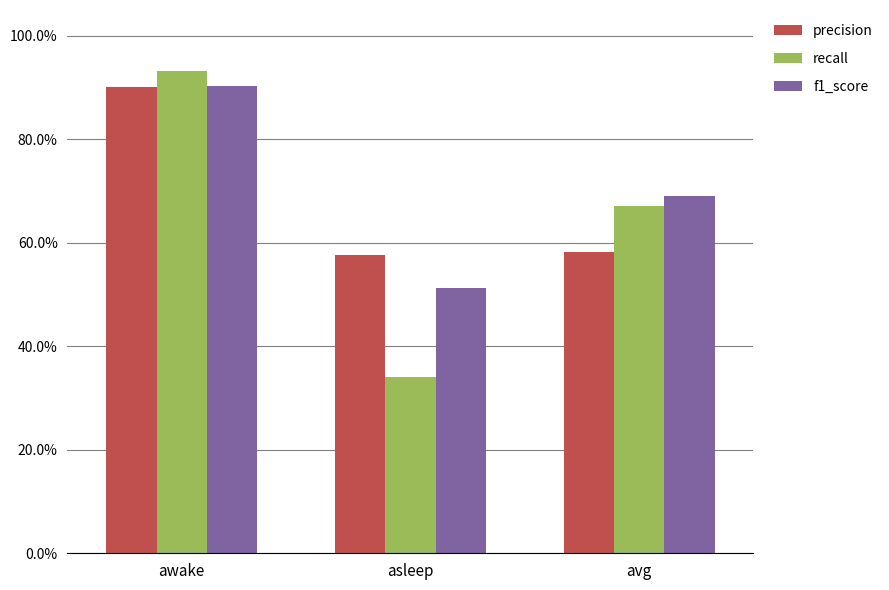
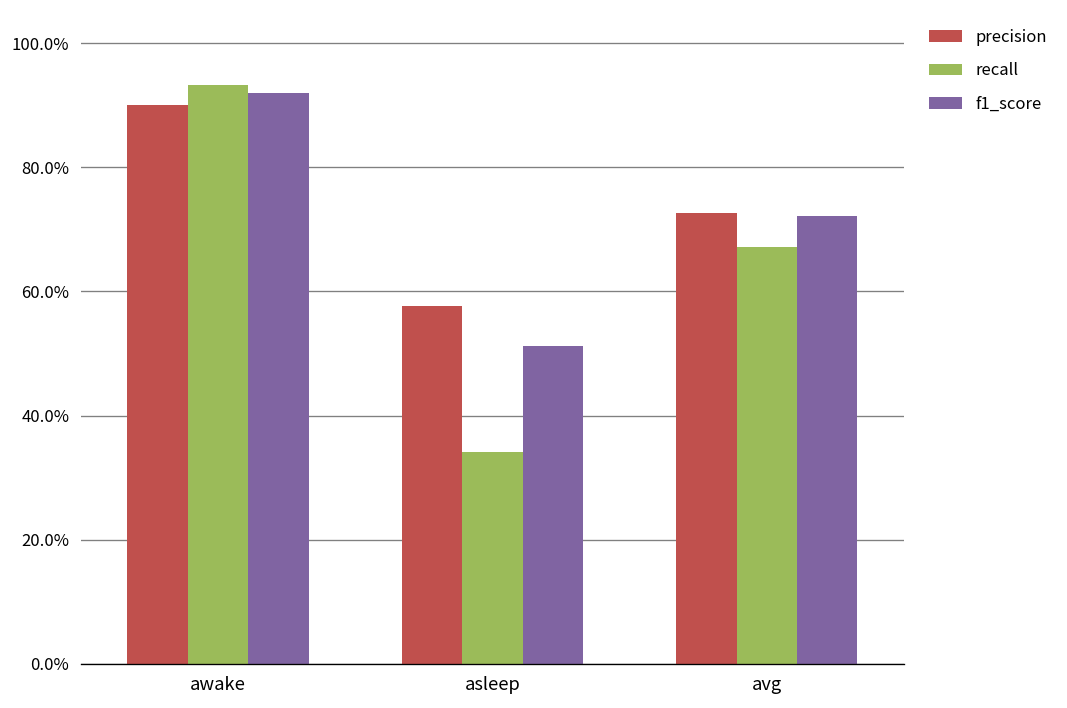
  {
    "precision": {
      "awake": "90%",
      "asleep": "58%",
-     "avg": "58%"
+     "avg": "73%"
    },
    "recall": {
      "awake": "93%",
      "asleep": "34%",
      "avg": "67%"
    },
    "f1_score": {
-     "awake": "90%",
+     "awake": "92%",
      "asleep": "51%",
-     "avg": "69%"
+     "avg": "72%"
    }
  }
